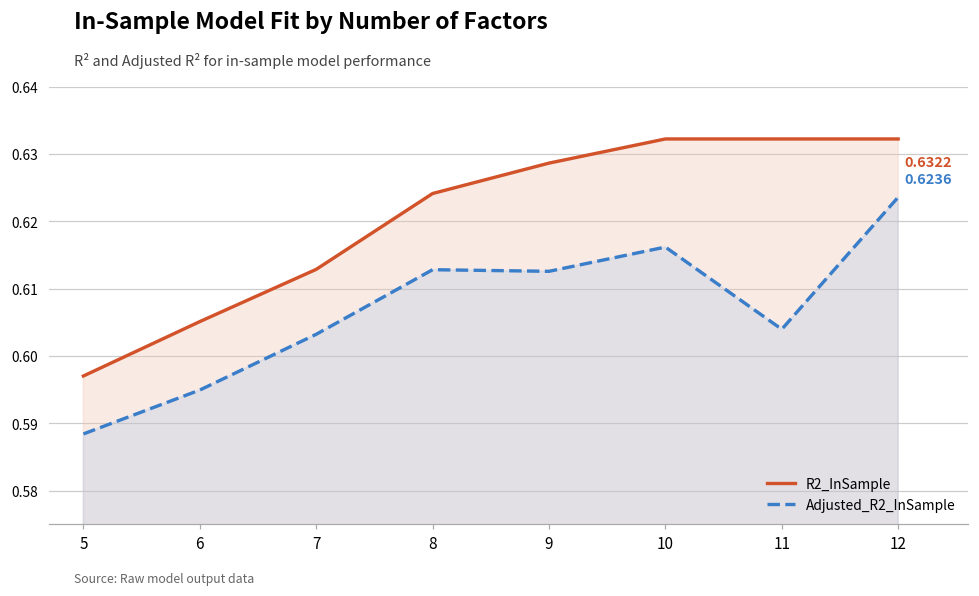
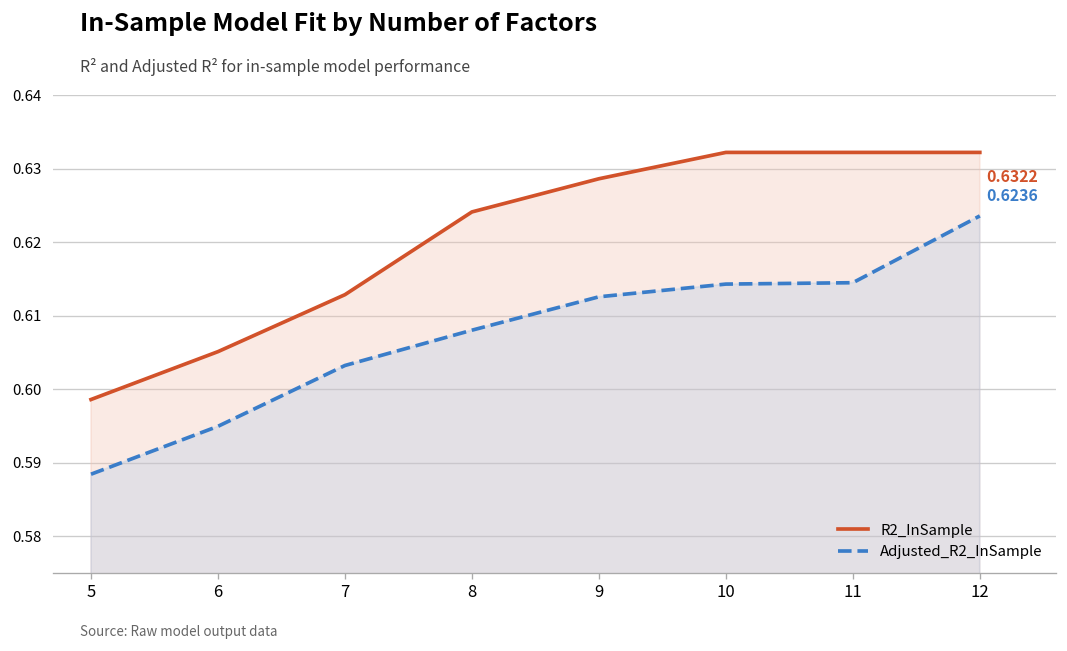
  {
    "R2_InSample": {
-     "5": 0.597,
+     "5": 0.599,
      "6": 0.605,
      "7": 0.613,
      "8": 0.624,
      "9": 0.629,
      "10": 0.632,
      "11": 0.632
    },
    "Adjusted_R2_InSample": {
      "5": 0.588,
      "6": 0.595,
      "7": 0.603,
-     "8": 0.613,
+     "8": 0.608,
      "9": 0.613,
-     "10": 0.616,
-     "11": 0.604
+     "10": 0.614,
+     "11": 0.614
    }
  }
